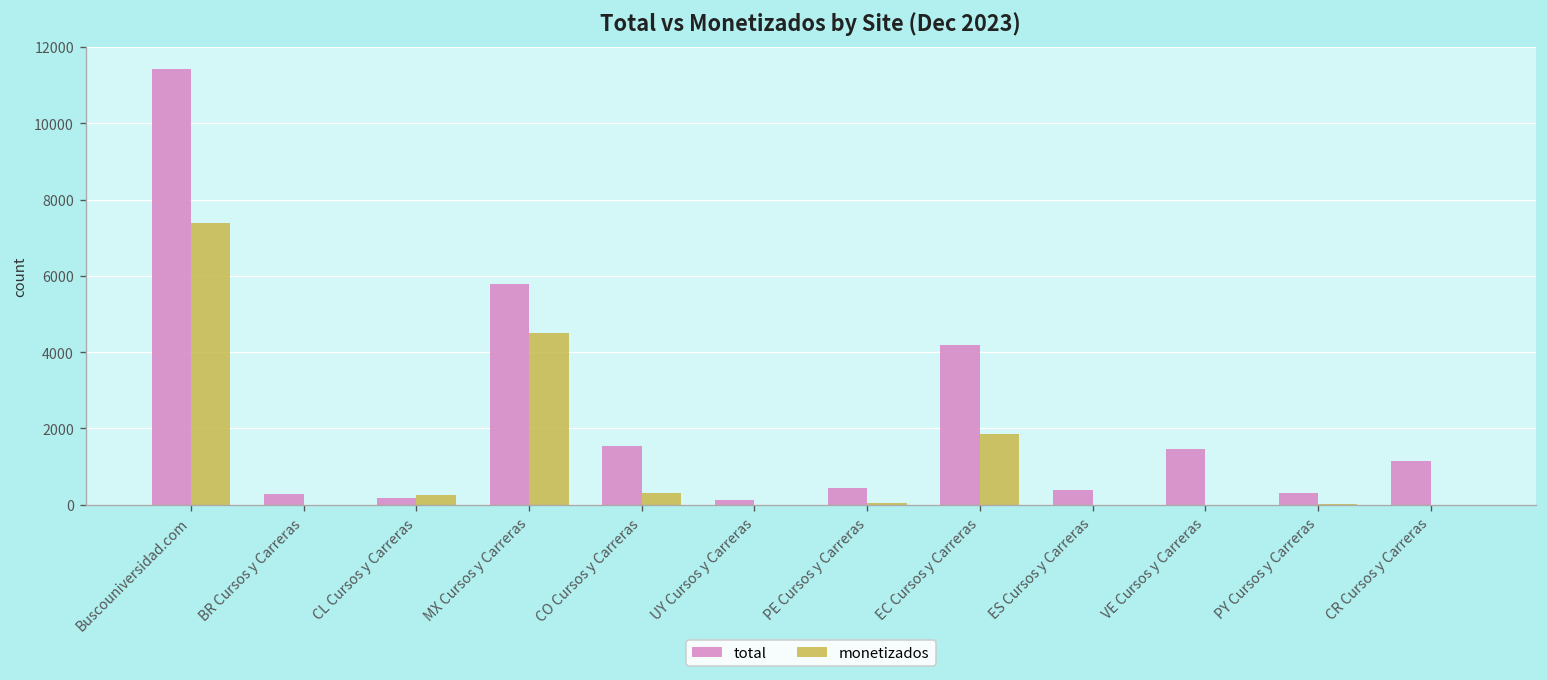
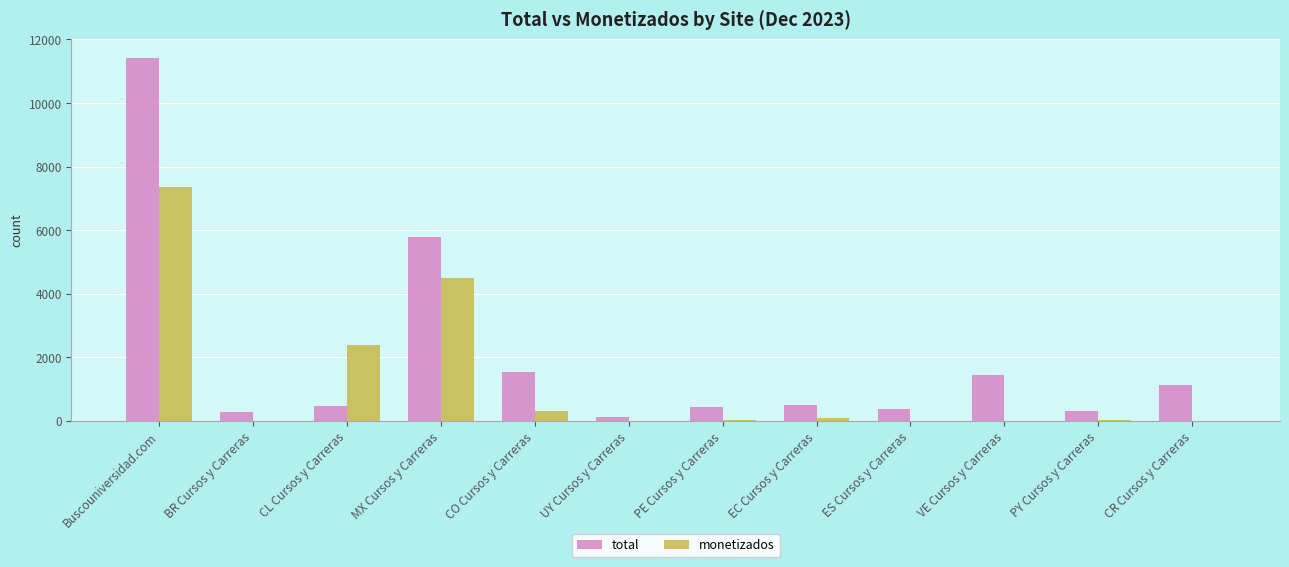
  {
    "total": {
      "Buscouniversidad.com": 11400,
      "BR Cursos y Carreras": 300,
-     "CL Cursos y Carreras": 200,
+     "CL Cursos y Carreras": 500,
      "MX Cursos y Carreras": 5800,
      "CO Cursos y Carreras": 1500,
      "UY Cursos y Carreras": 100,
      "PE Cursos y Carreras": 400,
-     "EC Cursos y Carreras": 4200,
+     "EC Cursos y Carreras": 500,
      "ES Cursos y Carreras": 400,
      "VE Cursos y Carreras": 1500,
      "PY Cursos y Carreras": 300,
      "CR Cursos y Carreras": 1100
    },
    "monetizados": {
      "Buscouniversidad.com": 7400,
      "BR Cursos y Carreras": 0,
-     "CL Cursos y Carreras": 300,
+     "CL Cursos y Carreras": 2400,
      "MX Cursos y Carreras": 4500,
      "CO Cursos y Carreras": 300,
      "UY Cursos y Carreras": 0,
-     "EC Cursos y Carreras": 1800,
+     "EC Cursos y Carreras": 100,
      "ES Cursos y Carreras": 0,
      "VE Cursos y Carreras": 0,
      "CR Cursos y Carreras": 0
    }
  }
